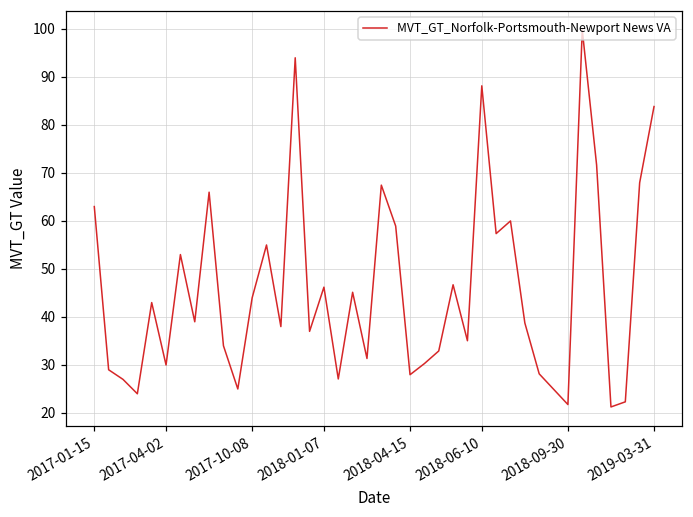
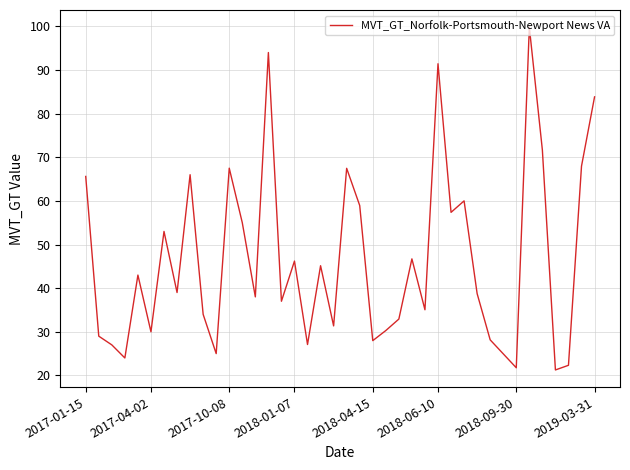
  {
-   "2017-01-15": 63,
+   "2017-01-15": 66,
    "2017-04-02": 30,
-   "2017-10-08": 44,
+   "2017-10-08": 68,
    "2018-01-07": 46,
    "2018-04-15": 28,
-   "2018-06-10": 88,
+   "2018-06-10": 91,
    "2018-09-30": 22,
    "2019-03-31": 84
  }
